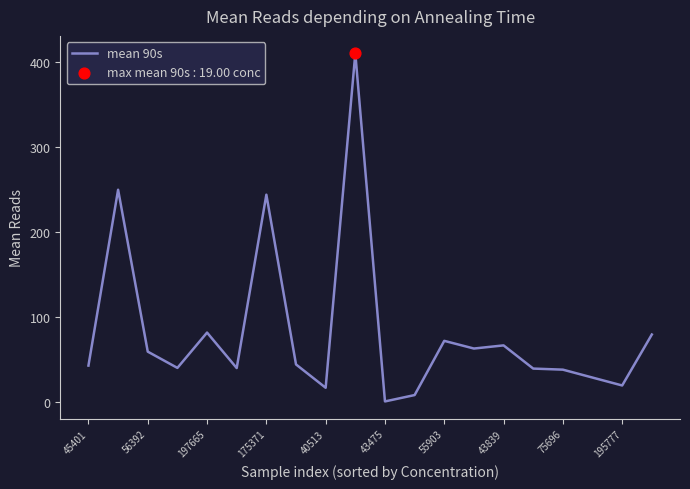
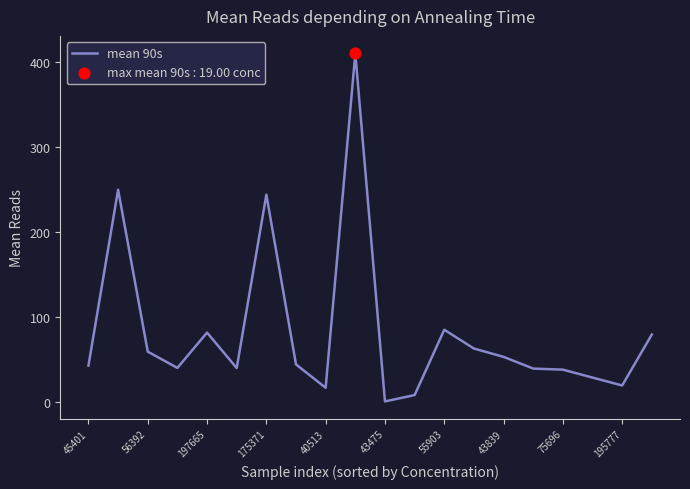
  {
    "mean 90s": {
      "56392": 60,
      "43475": 0,
-     "55903": 70,
-     "43839": 70,
+     "55903": 80,
+     "43839": 50,
      "195777": 20
    }
  }
